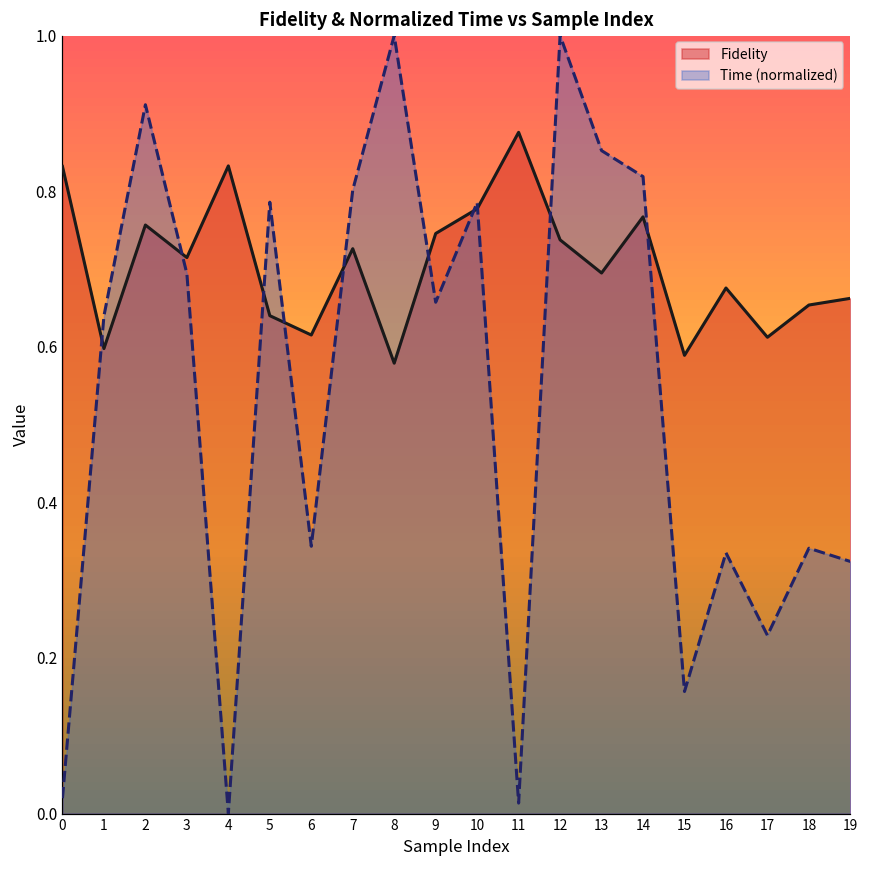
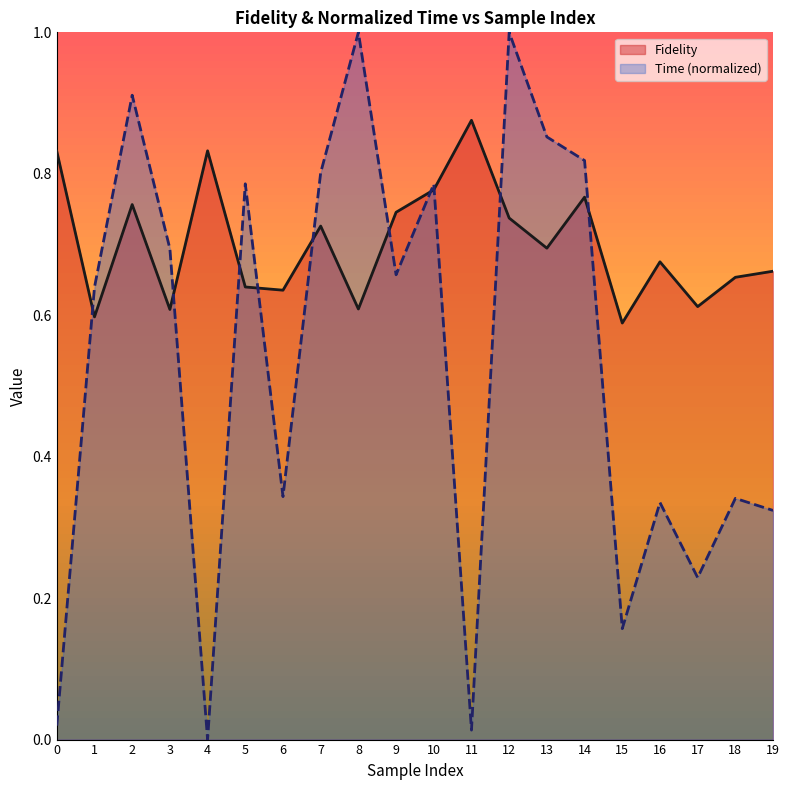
  {
    "Fidelity": {
      "0": 0.83,
      "1": 0.60,
      "2": 0.76,
-     "3": 0.71,
+     "3": 0.61,
      "4": 0.83,
      "5": 0.64,
-     "6": 0.62,
+     "6": 0.64,
      "7": 0.73,
-     "8": 0.58,
+     "8": 0.61,
      "9": 0.75,
      "10": 0.78,
      "11": 0.88,
      "12": 0.74,
      "13": 0.69,
      "14": 0.77,
      "15": 0.59,
      "16": 0.68,
      "17": 0.61,
      "18": 0.65,
      "19": 0.66
    },
    "Time (normalized)": {
      "0": 0.02,
      "1": 0.64,
      "2": 0.91,
      "3": 0.69,
      "4": 0.00,
      "5": 0.79,
      "6": 0.34,
      "7": 0.80,
      "8": 1.00,
      "9": 0.66,
      "10": 0.79,
      "11": 0.01,
      "12": 1.00,
      "13": 0.85,
      "14": 0.82,
      "15": 0.16,
      "16": 0.34,
      "17": 0.23,
      "18": 0.34,
      "19": 0.32
    }
  }
